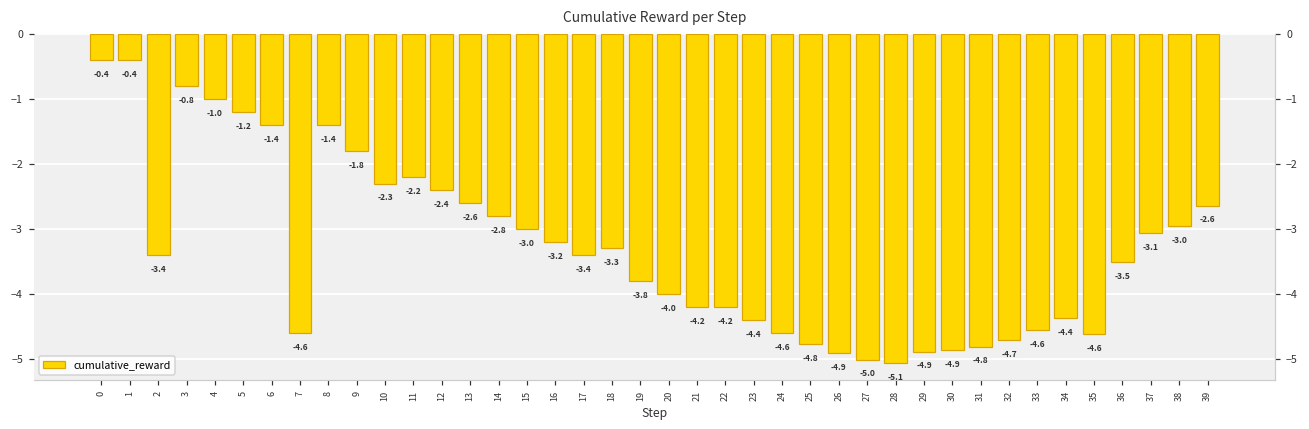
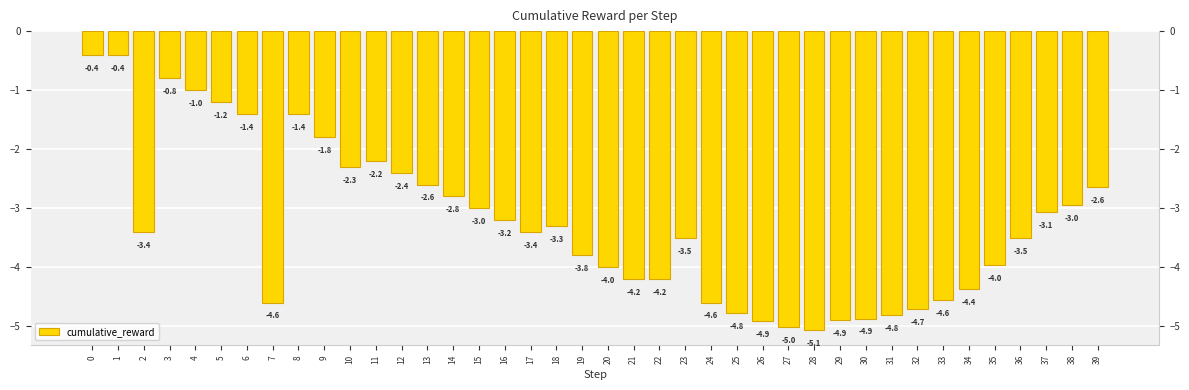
  {
    "0": -0.4,
    "1": -0.4,
    "2": -3.4,
    "3": -0.8,
    "4": -1.0,
    "5": -1.2,
    "6": -1.4,
    "7": -4.6,
    "8": -1.4,
    "9": -1.8,
    "10": -2.3,
    "11": -2.2,
    "12": -2.4,
    "13": -2.6,
    "14": -2.8,
    "15": -3.0,
    "16": -3.2,
    "17": -3.4,
    "18": -3.3,
    "19": -3.8,
    "20": -4.0,
    "21": -4.2,
    "22": -4.2,
-   "23": -4.4,
+   "23": -3.5,
    "24": -4.6,
    "25": -4.8,
    "26": -4.9,
    "27": -5.0,
    "28": -5.1,
    "29": -4.9,
    "30": -4.9,
    "31": -4.8,
    "32": -4.7,
    "33": -4.6,
    "34": -4.4,
-   "35": -4.6,
+   "35": -4.0,
    "36": -3.5,
    "37": -3.1,
    "38": -3.0,
    "39": -2.6
  }
